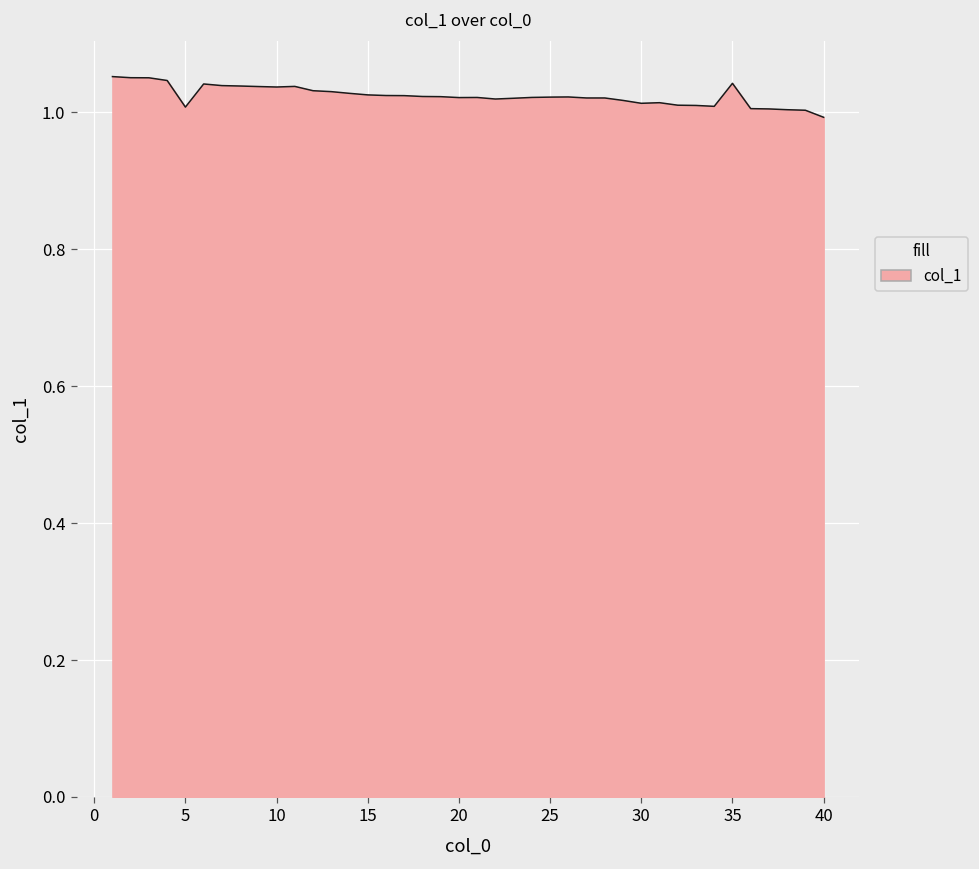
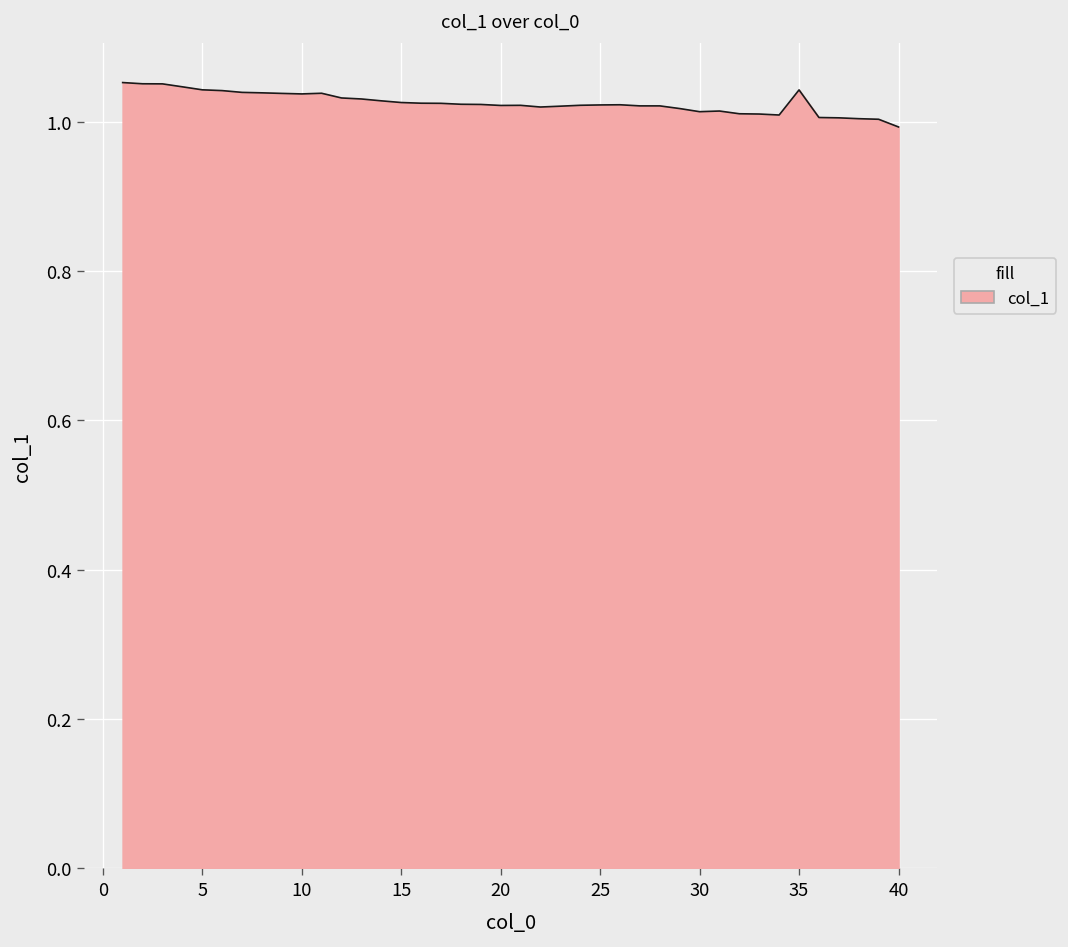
  {
-   "5": 1.01,
+   "5": 1.04,
    "10": 1.04,
    "15": 1.03,
    "20": 1.02,
    "25": 1.02,
    "30": 1.01,
    "35": 1.04,
    "40": 0.99
  }
